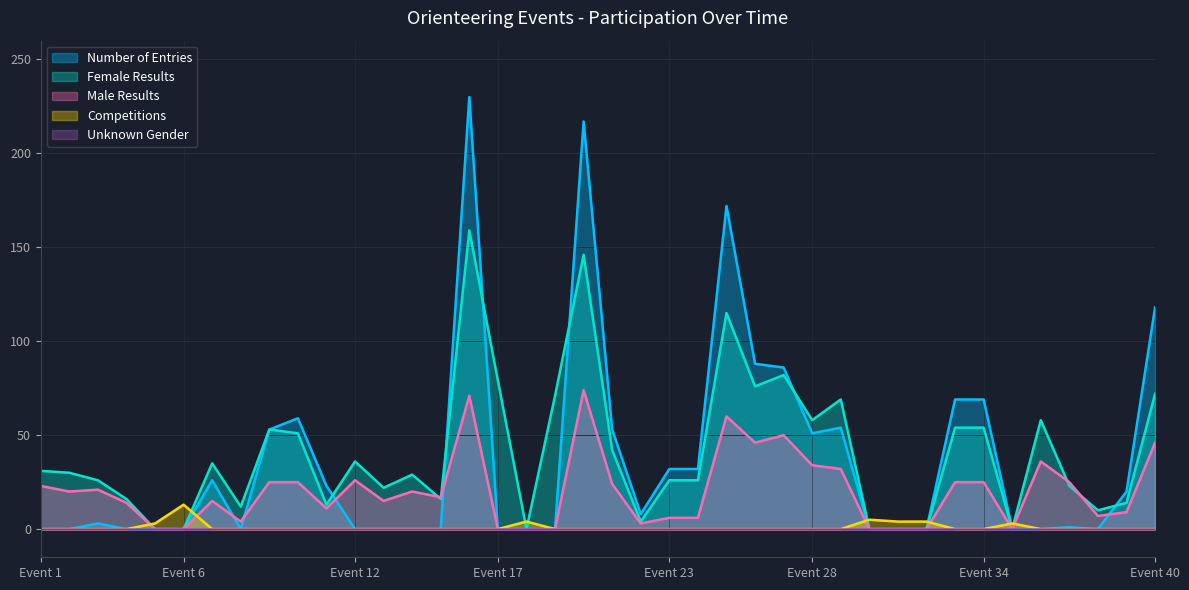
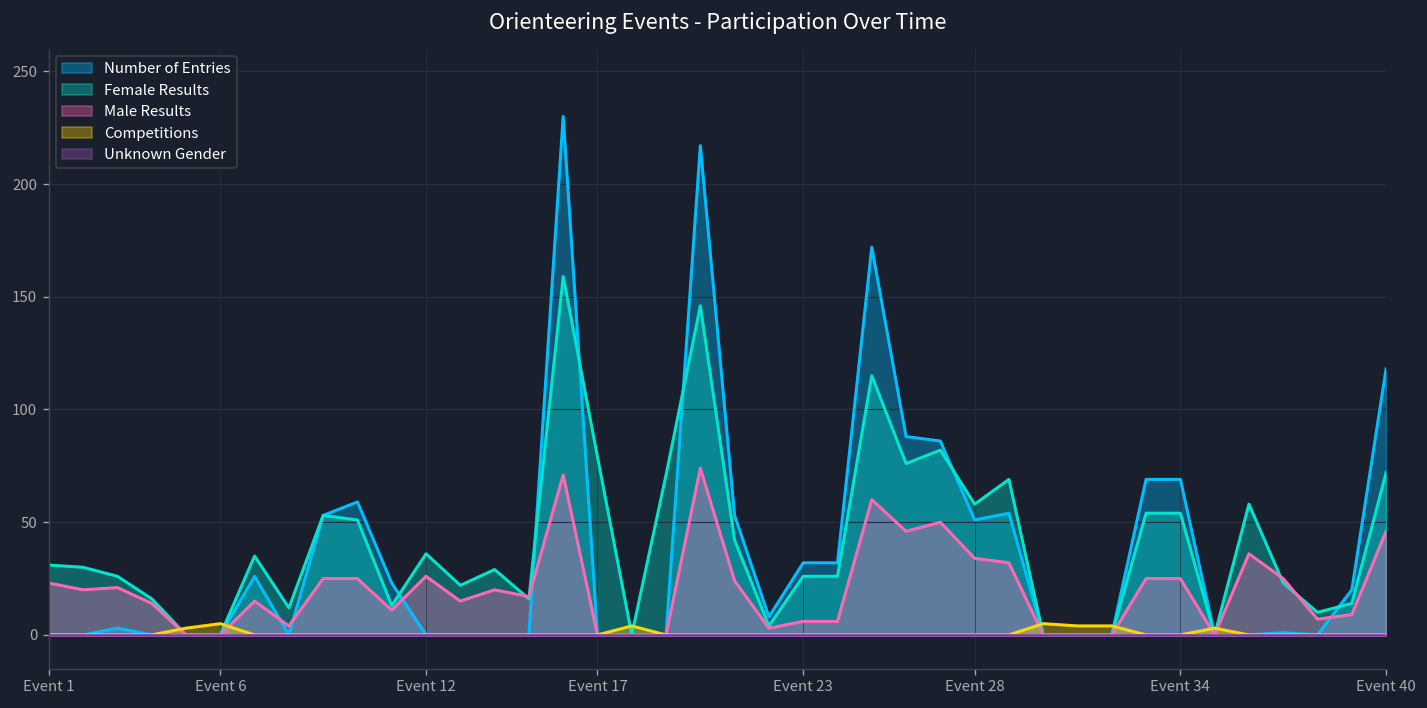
  {
    "Competitions": {
-     "Event 6": 13
+     "Event 6": 5
    }
  }
